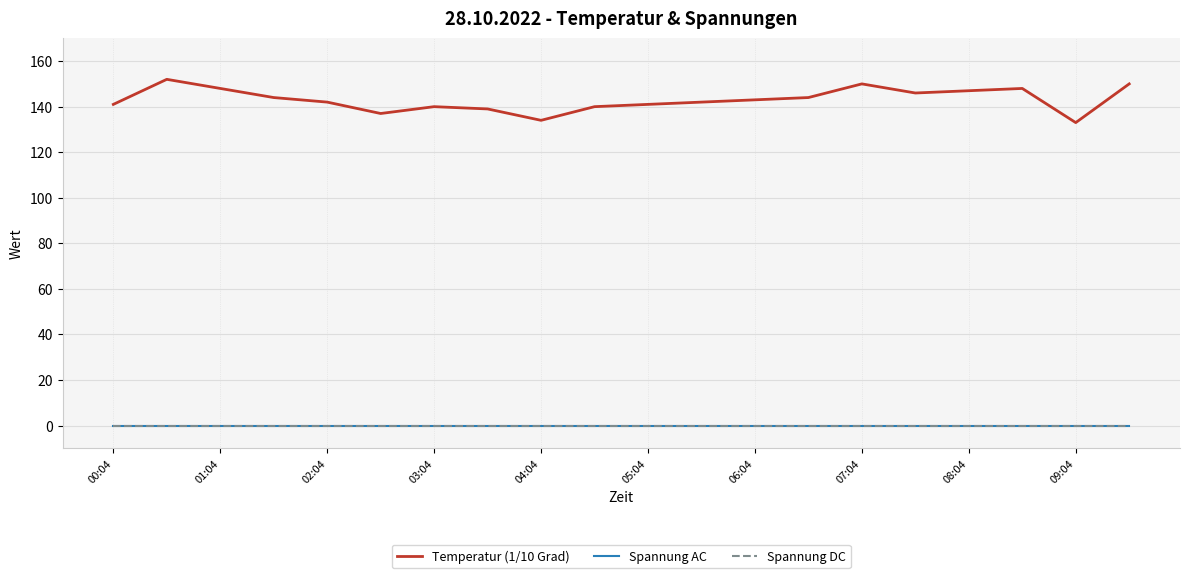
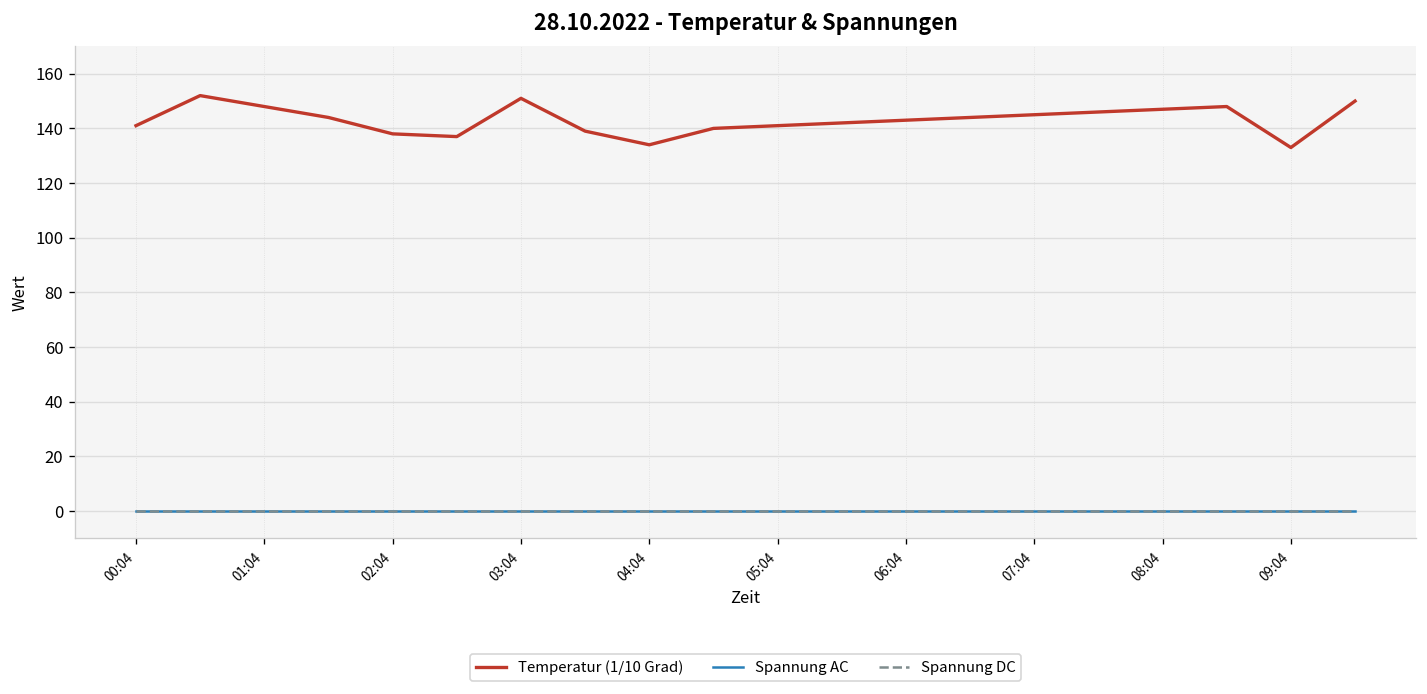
  {
    "Temperatur (1/10 Grad)": {
      "00:04": 141,
      "01:04": 148,
-     "02:04": 142,
-     "03:04": 140,
+     "02:04": 138,
+     "03:04": 151,
      "04:04": 134,
      "05:04": 141,
      "06:04": 143,
-     "07:04": 150,
+     "07:04": 145,
      "08:04": 147,
      "09:04": 133
    },
    "Spannung DC": {
      "00:04": 0,
      "01:04": 0,
      "02:04": 0,
      "03:04": 0,
      "04:04": 0,
      "05:04": 0,
      "06:04": 0,
      "07:04": 0,
      "08:04": 0,
      "09:04": 0
    }
  }
